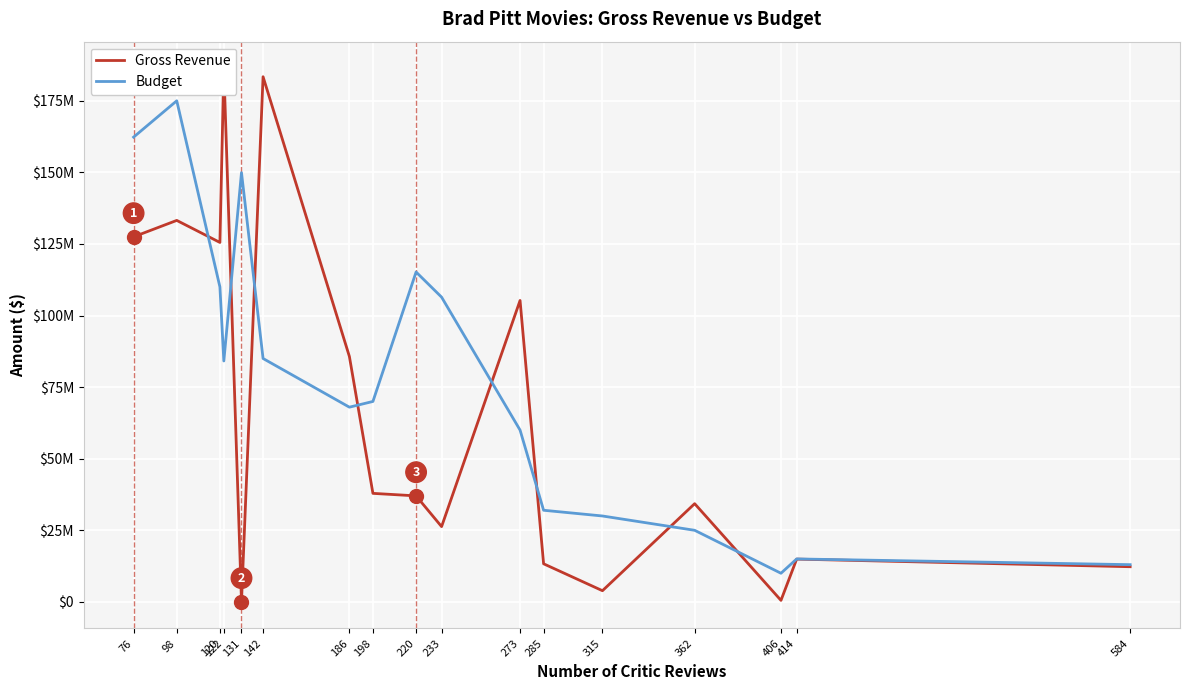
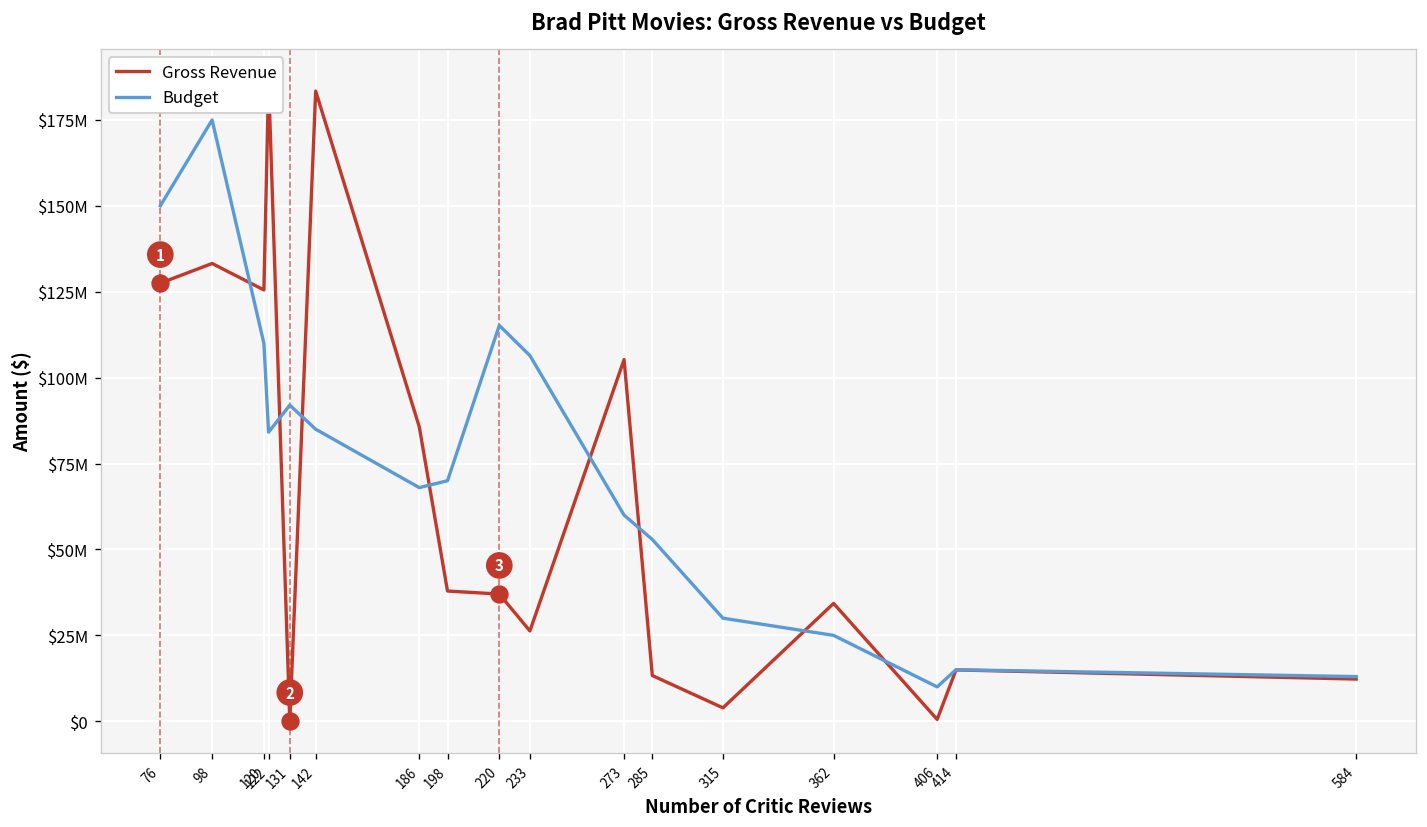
  {
    "Budget": {
-     "76": "$162000000",
+     "76": "$150000000",
      "98": "$175000000",
      "120": "$110000000",
      "122": "$84000000",
-     "131": "$150000000",
+     "131": "$92000000",
      "142": "$85000000",
      "186": "$68000000",
      "198": "$70000000",
      "220": "$115000000",
      "233": "$106000000",
      "273": "$60000000",
-     "285": "$32000000",
+     "285": "$53000000",
      "315": "$30000000",
      "362": "$25000000",
      "406": "$10000000"
    }
  }
